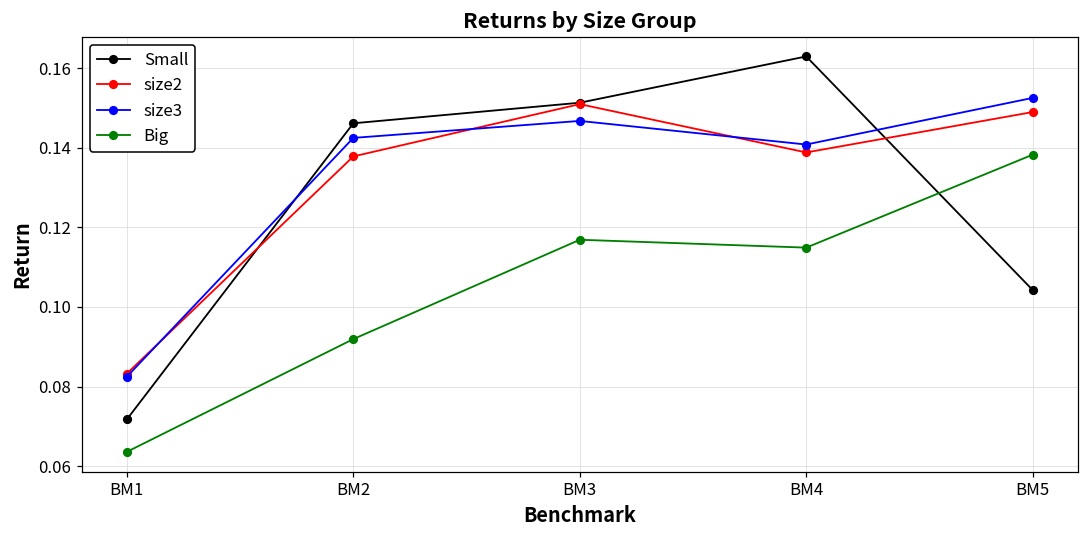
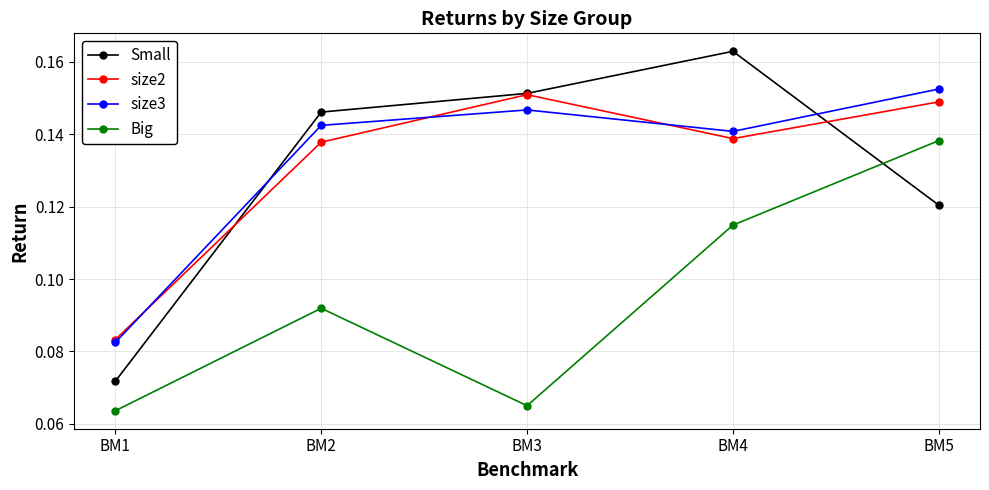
  {
    "Small": {
      "BM1": 0.072,
      "BM2": 0.146,
      "BM4": 0.163,
-     "BM5": 0.104
+     "BM5": 0.120
    },
    "size2": {
      "BM1": 0.083,
      "BM2": 0.138,
      "BM4": 0.139,
      "BM5": 0.149
    },
    "size3": {
      "BM1": 0.082,
      "BM2": 0.142,
      "BM3": 0.147,
      "BM4": 0.141,
      "BM5": 0.153
    },
    "Big": {
      "BM1": 0.064,
      "BM2": 0.092,
-     "BM3": 0.117,
+     "BM3": 0.065,
      "BM4": 0.115,
      "BM5": 0.138
    }
  }
